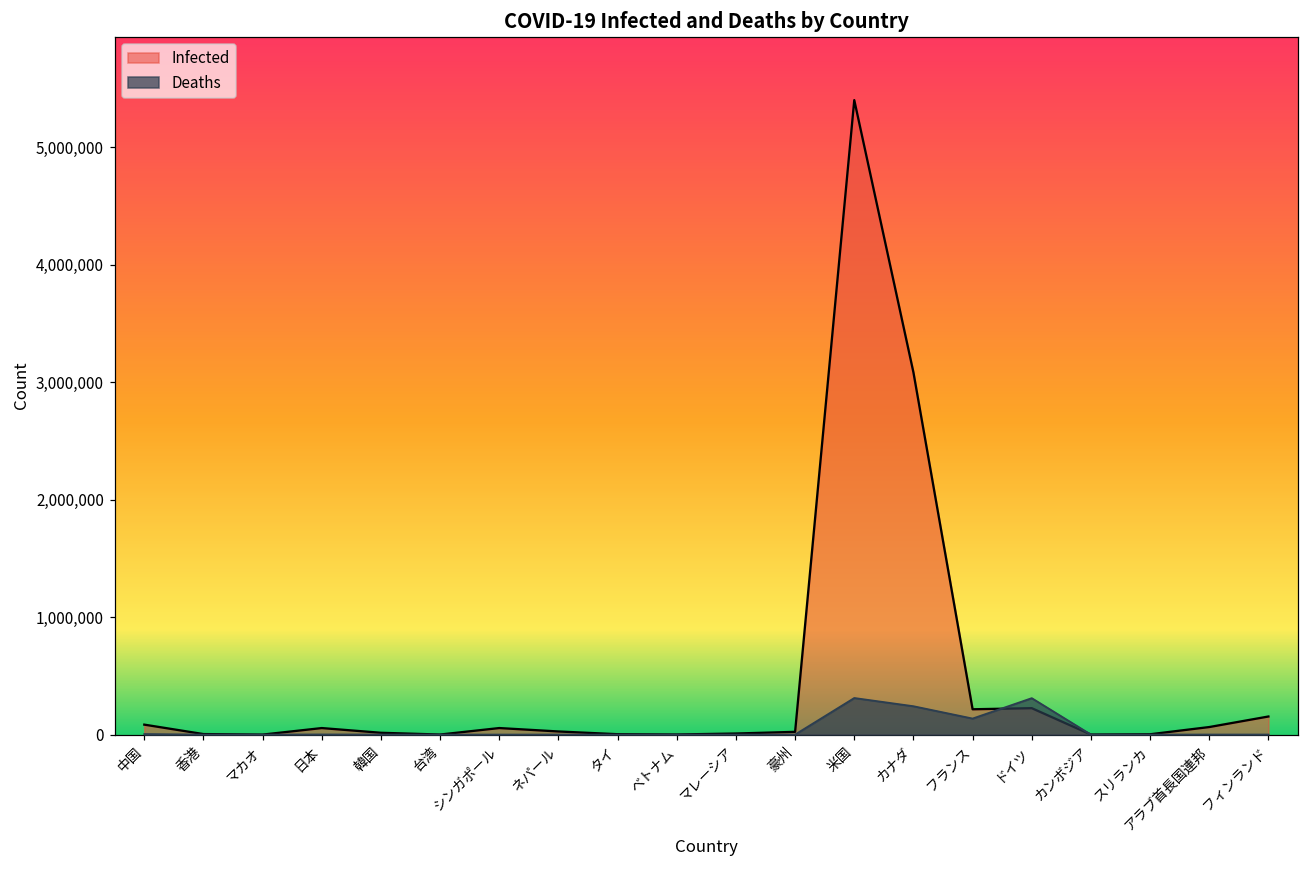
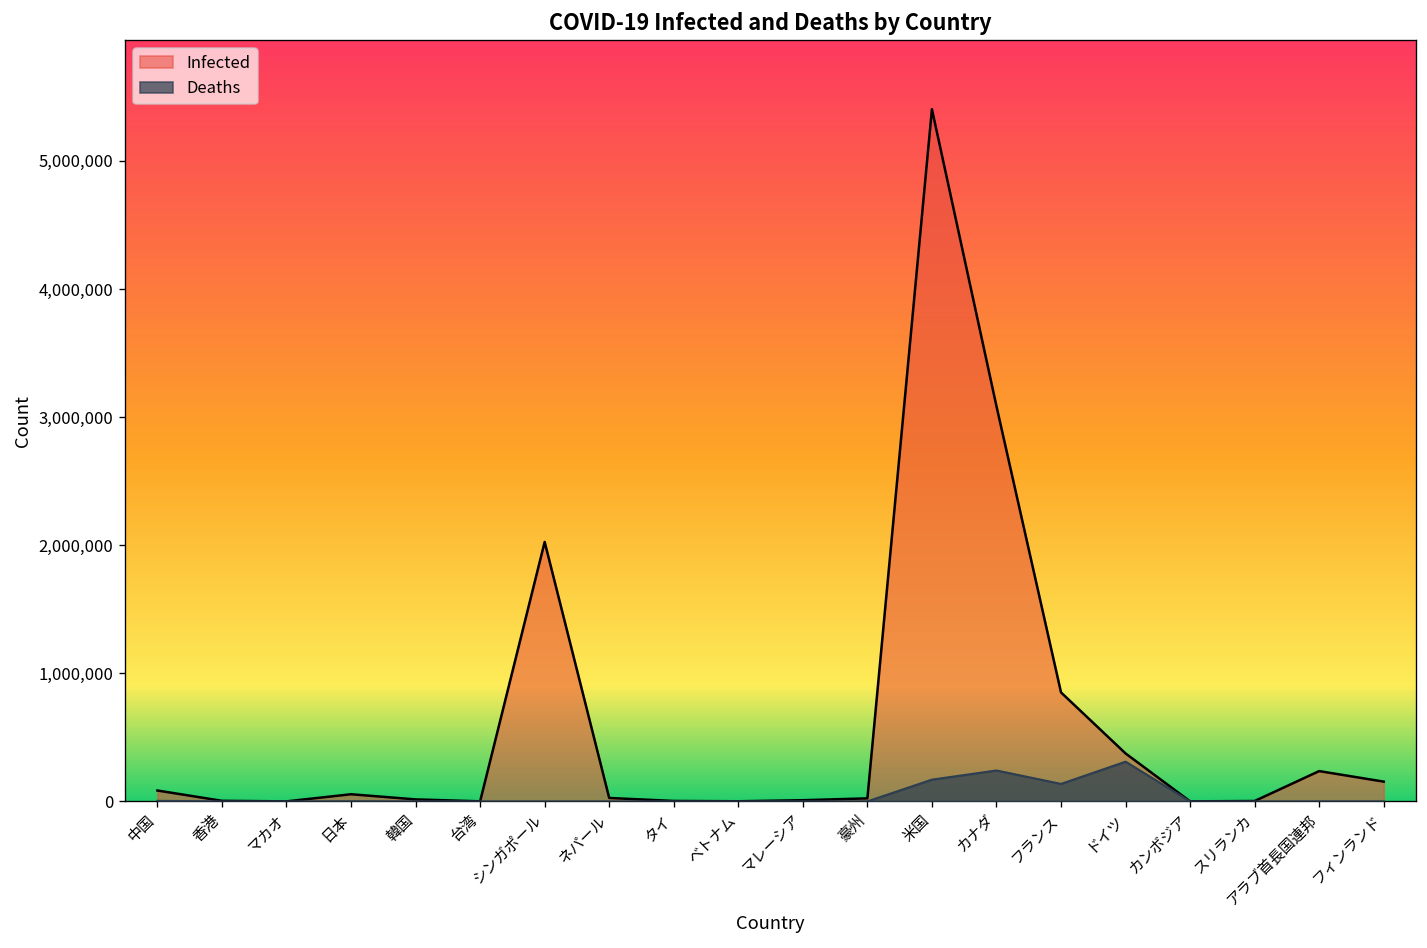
  {
    "Infected": {
      "中国": "80,000",
      "日本": "60,000",
-     "シンガポール": "60,000",
+     "シンガポール": "2,030,000",
      "ネパール": "30,000",
      "米国": "5,400,000",
      "カナダ": "3,080,000",
-     "フランス": "220,000",
-     "ドイツ": "230,000",
-     "アラブ首長国連邦": "60,000",
+     "フランス": "850,000",
+     "ドイツ": "370,000",
+     "アラブ首長国連邦": "240,000",
      "フィンランド": "150,000"
    },
    "Deaths": {
      "中国": "0",
      "日本": "0",
      "シンガポール": "0",
      "ネパール": "0",
-     "米国": "310,000",
+     "米国": "170,000",
      "カナダ": "240,000",
      "フランス": "140,000",
      "ドイツ": "310,000",
      "アラブ首長国連邦": "0",
      "フィンランド": "0"
    }
  }
